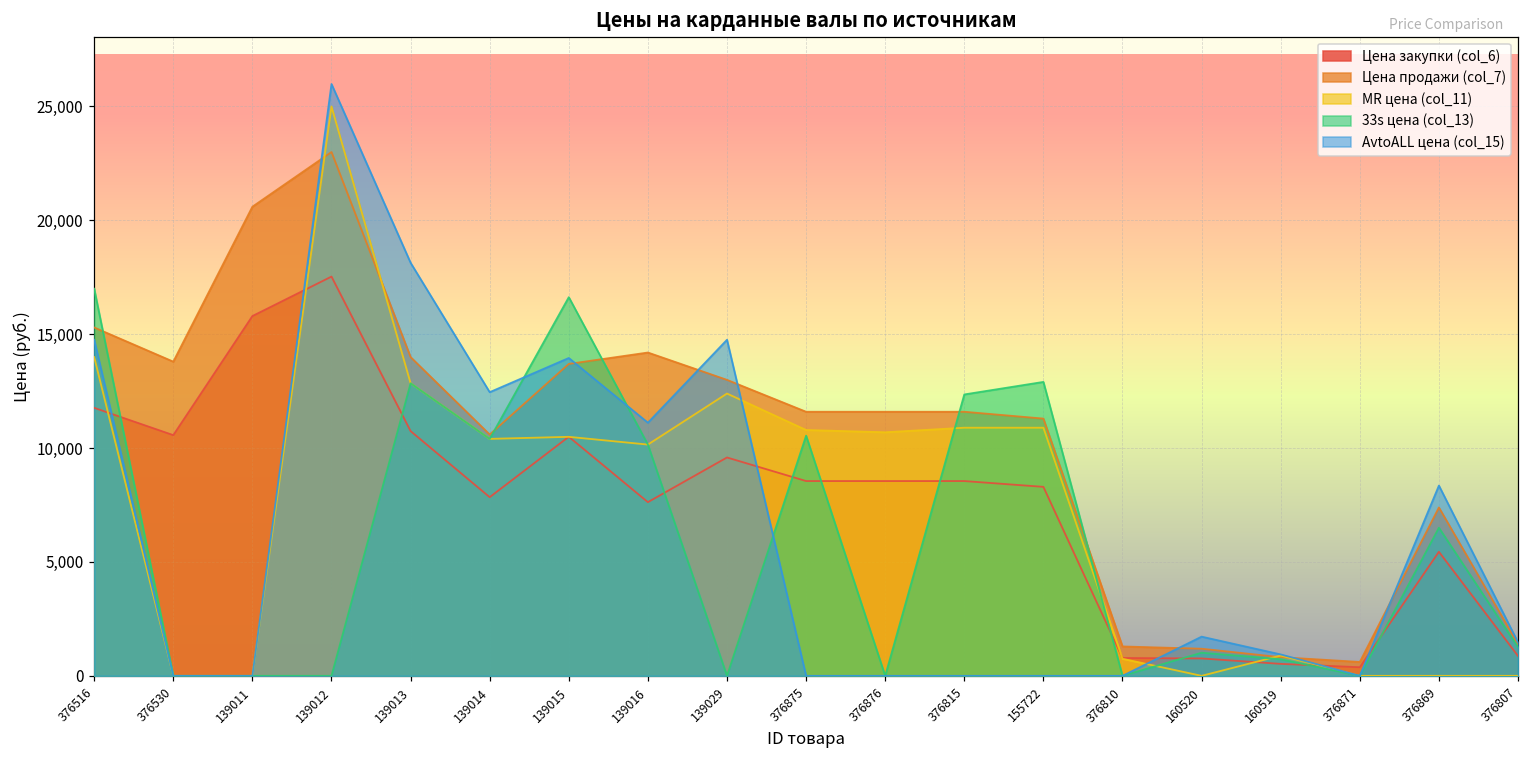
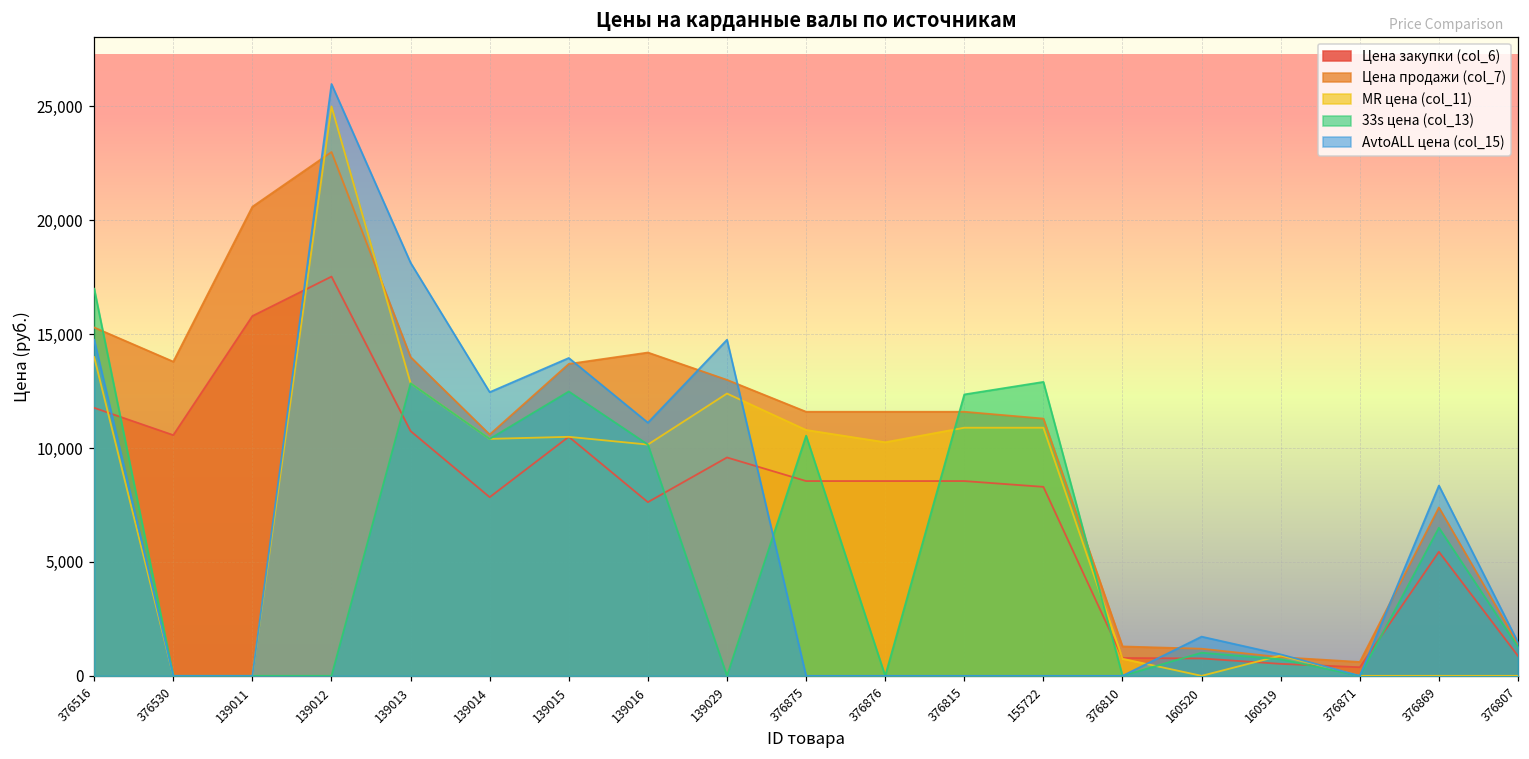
  {
    "MR цена (col_11)": {
      "376516": "14,000",
      "139012": "25,000",
      "139029": "12,400",
      "376875": "10,800",
-     "376876": "10,700",
+     "376876": "10,300",
      "376815": "10,900",
      "155722": "10,900",
      "160520": "0",
      "376869": "0",
      "376807": "0"
    },
    "33s цена (col_13)": {
      "376516": "17,000",
      "139012": "0",
-     "139015": "16,600",
+     "139015": "12,500",
      "139029": "0",
      "376875": "10,500",
      "376815": "12,400",
      "155722": "12,900",
      "160520": "1,000",
      "376869": "6,500",
      "376807": "1,300"
    },
    "AvtoALL цена (col_15)": {
      "376516": "14,800",
      "139012": "26,000",
      "139013": "18,100",
      "139014": "12,500",
      "139015": "14,000",
      "139016": "11,100",
      "139029": "14,800",
      "376875": "0",
      "376815": "0",
      "155722": "0",
      "160520": "1,700",
      "376869": "8,400"
    }
  }
